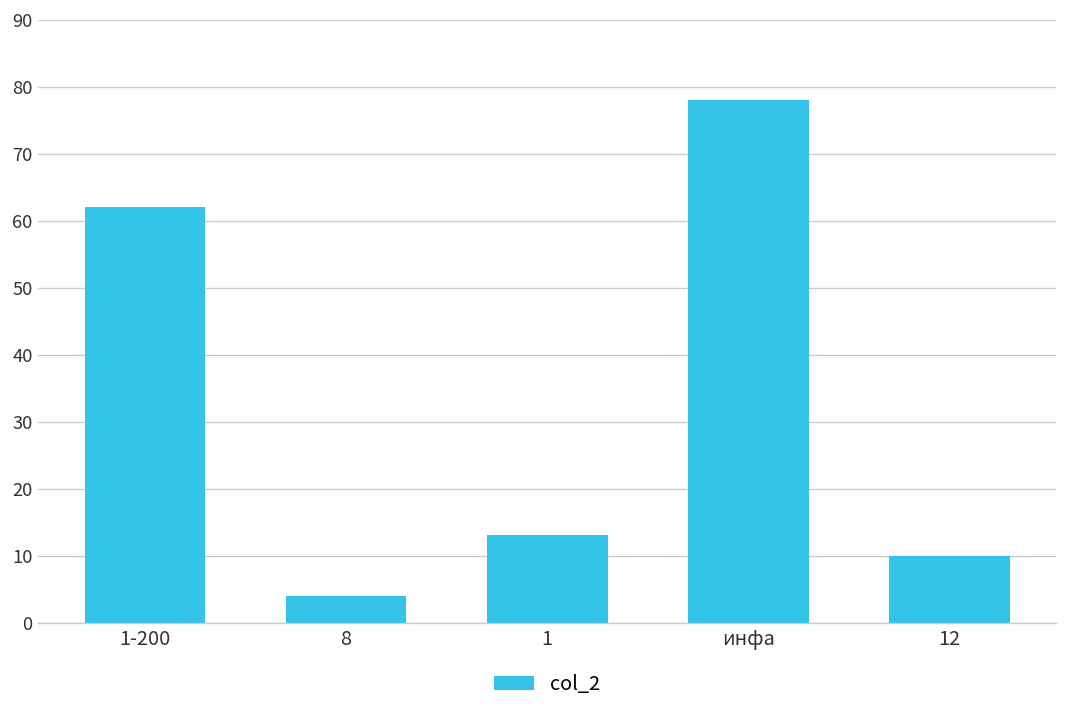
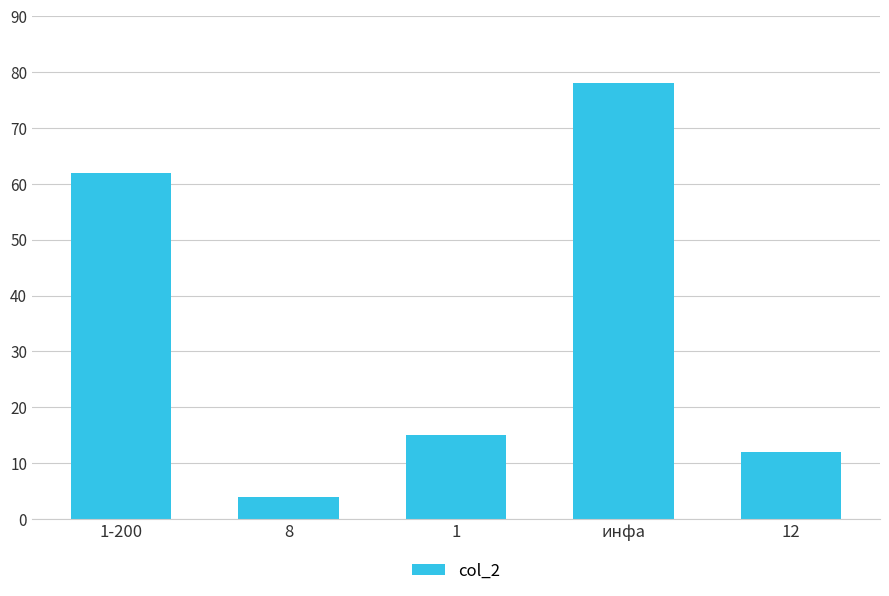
  {
    "1-200": 62,
    "8": 4,
-   "1": 13,
+   "1": 15,
    "инфа": 78,
-   "12": 10
+   "12": 12
  }
